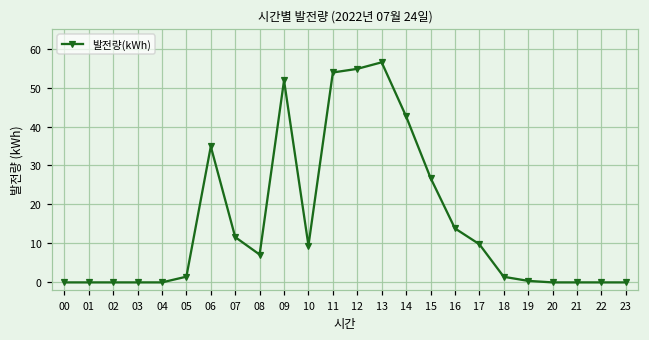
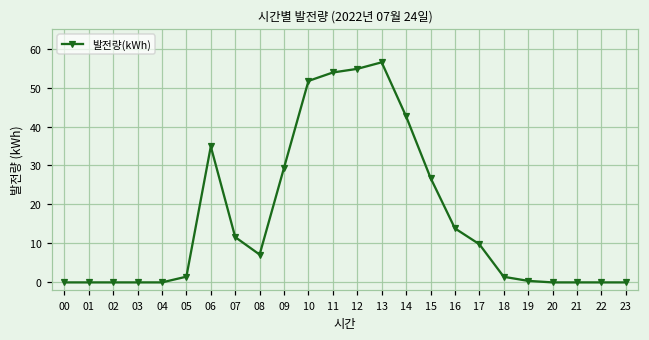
  {
    "00": 0,
    "01": 0,
    "02": 0,
    "03": 0,
    "04": 0,
    "05": 1,
    "06": 35,
    "07": 12,
    "08": 7,
-   "09": 52,
-   "10": 9,
+   "09": 29,
+   "10": 52,
    "11": 54,
    "12": 55,
    "13": 56,
    "14": 43,
    "15": 27,
    "16": 14,
    "17": 10,
    "18": 1,
    "19": 0,
    "20": 0,
    "21": 0,
    "22": 0,
    "23": 0
  }
